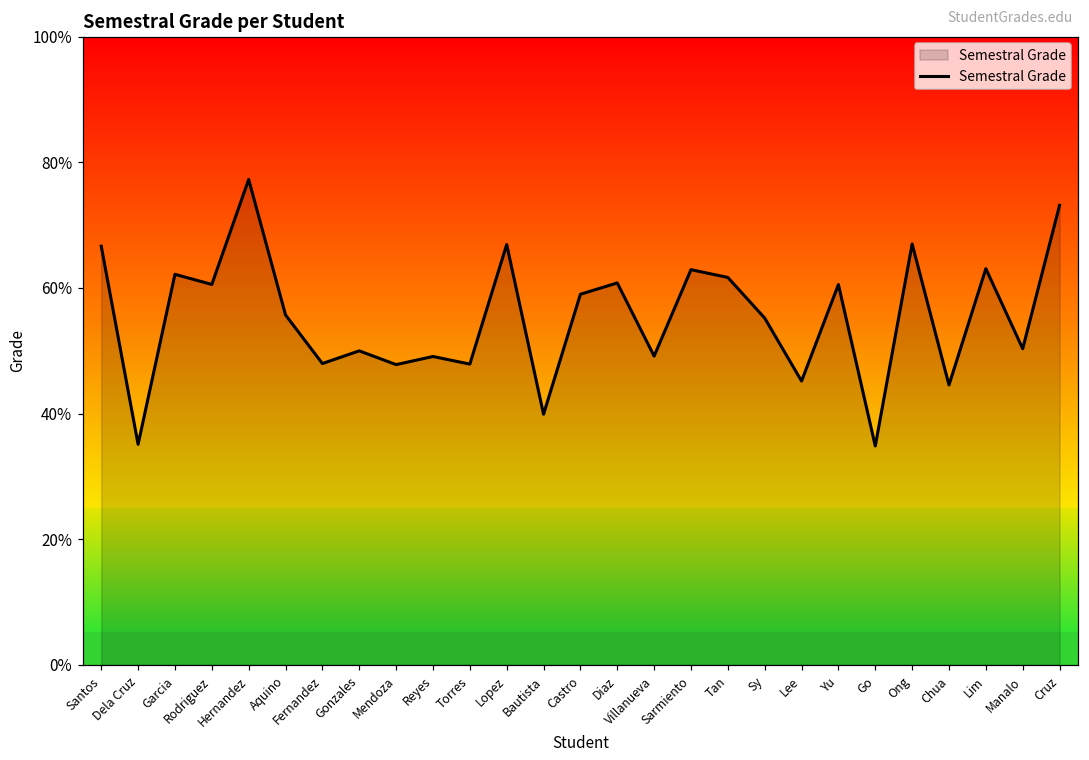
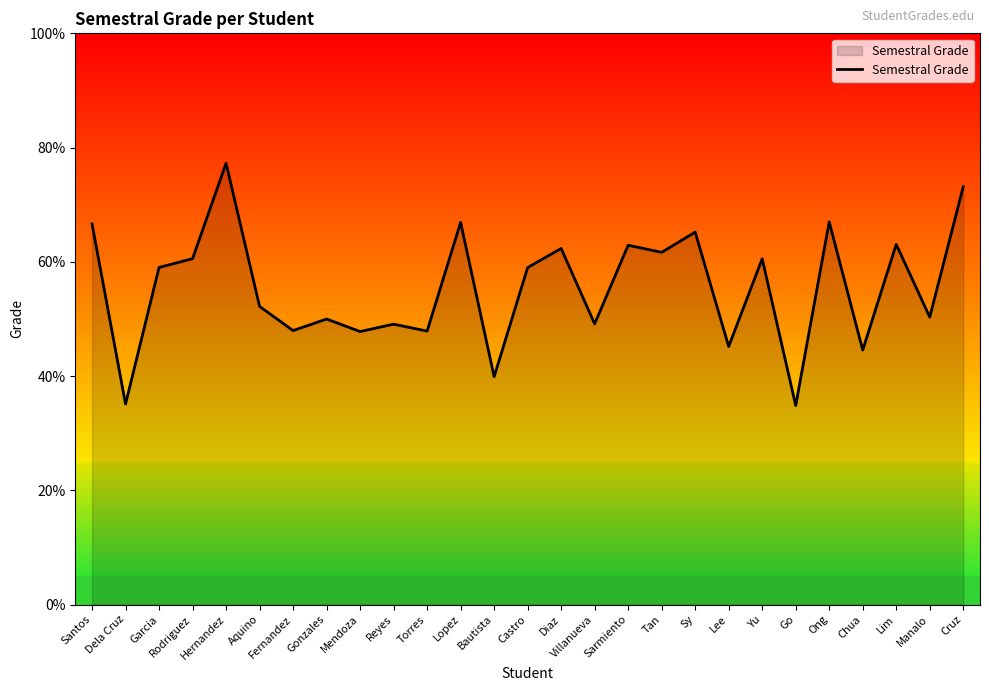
  {
    "Santos": "67%",
    "Dela Cruz": "35%",
-   "Garcia": "62%",
+   "Garcia": "59%",
    "Rodriguez": "61%",
    "Hernandez": "77%",
-   "Aquino": "56%",
+   "Aquino": "52%",
    "Fernandez": "48%",
    "Gonzales": "50%",
    "Mendoza": "48%",
    "Reyes": "49%",
    "Torres": "48%",
    "Lopez": "67%",
    "Bautista": "40%",
    "Castro": "59%",
-   "Diaz": "61%",
+   "Diaz": "62%",
    "Villanueva": "49%",
    "Sarmiento": "63%",
    "Tan": "62%",
-   "Sy": "55%",
+   "Sy": "65%",
    "Lee": "45%",
    "Yu": "61%",
    "Go": "35%",
    "Ong": "67%",
    "Chua": "45%",
    "Lim": "63%",
    "Manalo": "50%",
    "Cruz": "73%"
  }
